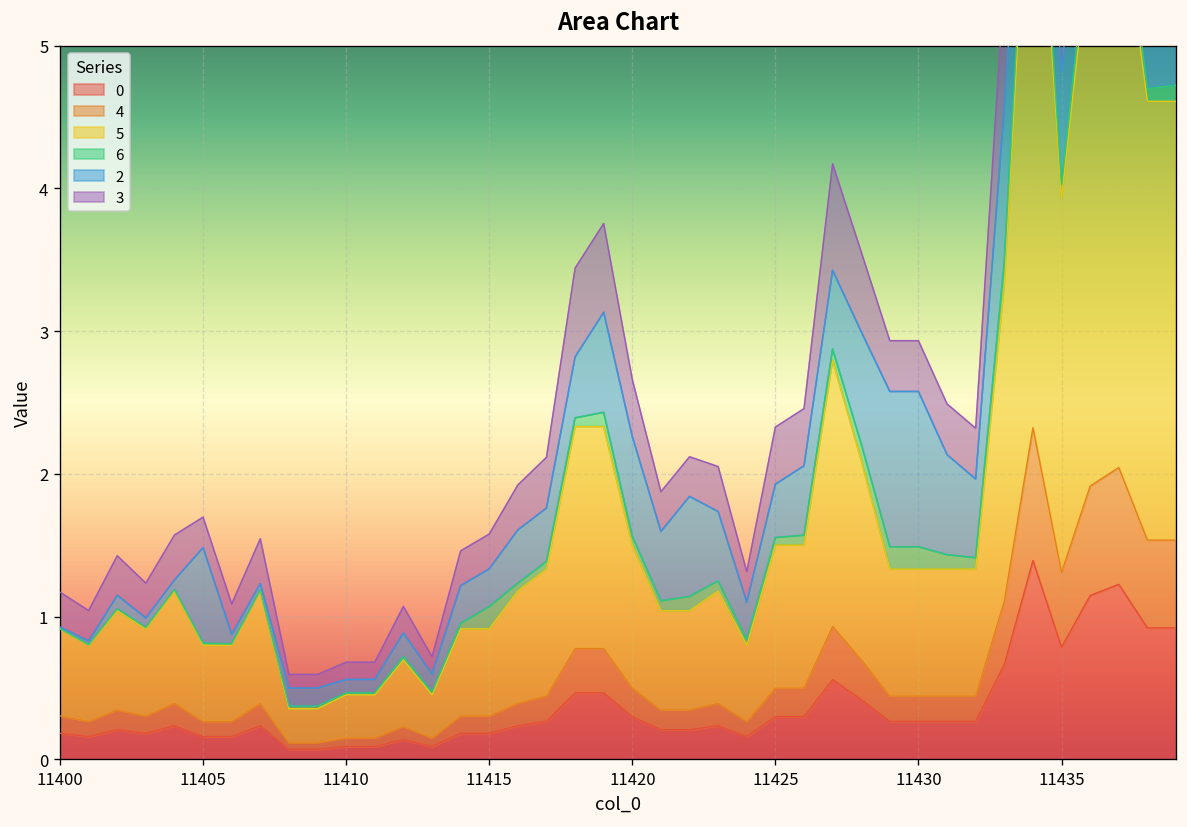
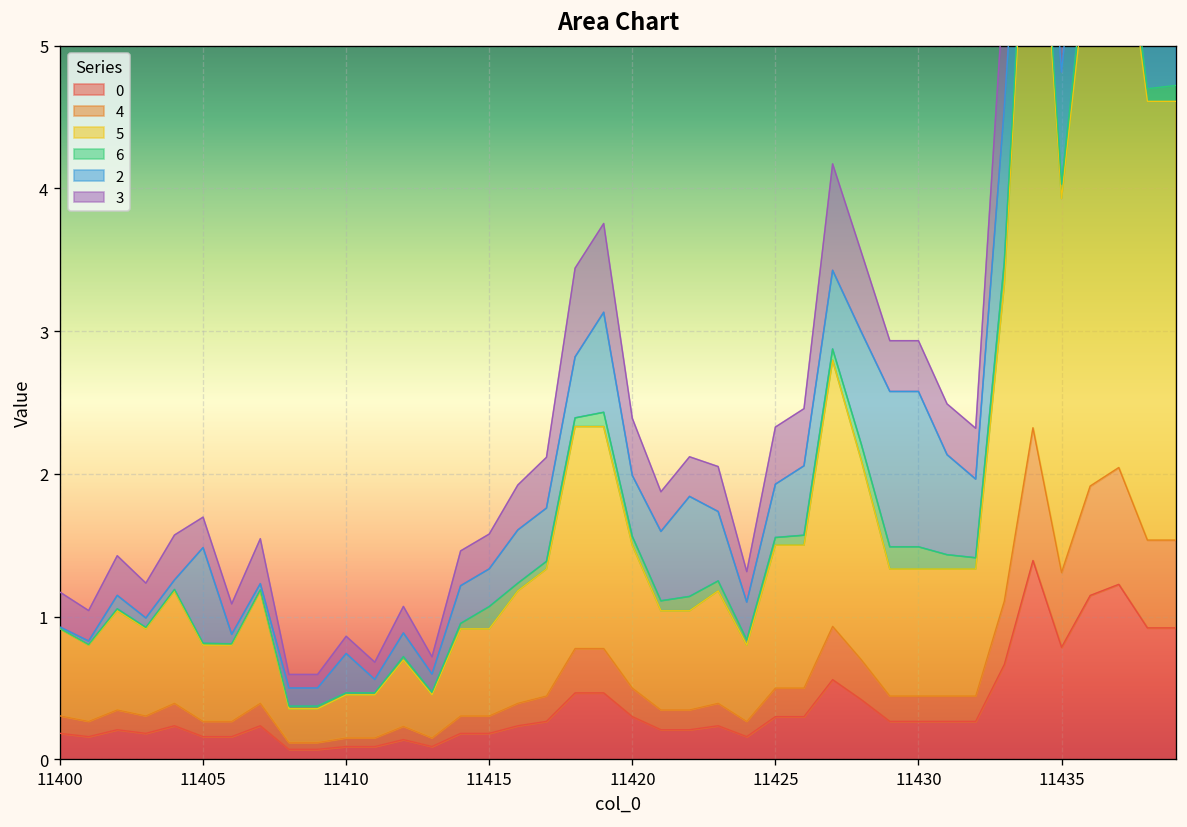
  {
    "6": {
      "11415": 0.16,
      "11420": 0.06,
      "11425": 0.05,
      "11430": 0.16,
      "11435": 0.10
    },
    "2": {
      "11405": 0.67,
-     "11410": 0.09,
+     "11410": 0.28,
      "11415": 0.26,
-     "11420": 0.70,
+     "11420": 0.43,
      "11425": 0.37,
      "11430": 1.09,
      "11435": 0.79
    },
    "3": {
      "11400": 0.24,
      "11405": 0.21,
      "11410": 0.12,
      "11415": 0.24,
      "11420": 0.40,
      "11425": 0.40,
      "11430": 0.36
    }
  }
